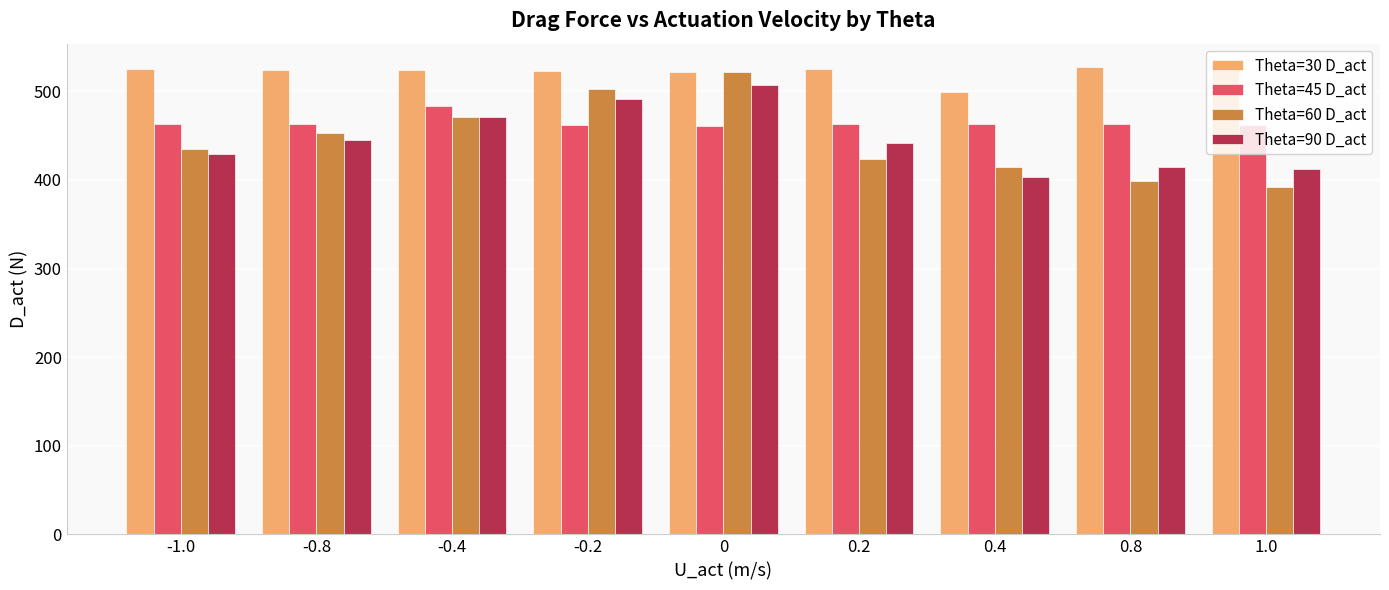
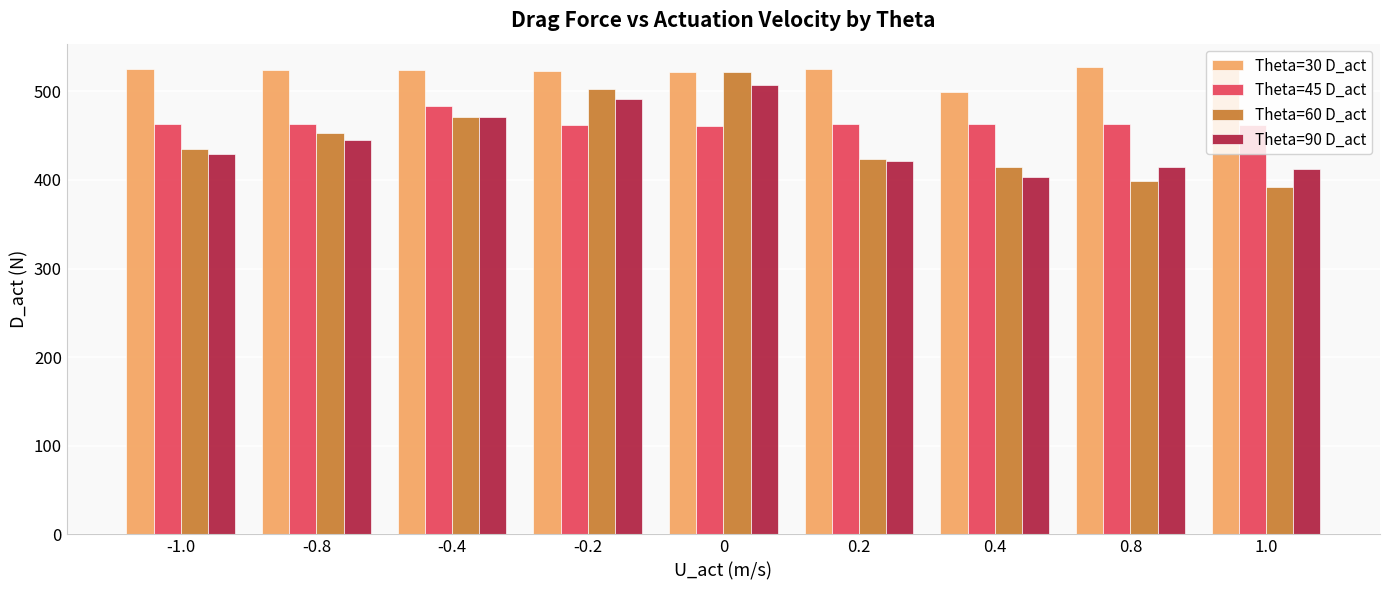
  {
    "Theta=30 D_act": {
      "-1.0": 530,
      "-0.8": 520,
      "-0.4": 520,
      "-0.2": 520,
      "0": 520,
      "0.2": 530,
      "0.4": 500,
      "0.8": 530
    },
    "Theta=45 D_act": {
      "-1.0": 460,
      "-0.8": 460,
      "-0.4": 480,
      "-0.2": 460,
      "0": 460,
      "0.2": 460,
      "0.4": 460,
      "0.8": 460
    },
    "Theta=60 D_act": {
      "-1.0": 440,
      "-0.8": 450,
      "-0.4": 470,
      "-0.2": 500,
      "0": 520,
      "0.2": 420,
      "0.4": 410,
      "0.8": 400,
      "1.0": 390
    },
    "Theta=90 D_act": {
      "-1.0": 430,
      "-0.8": 440,
      "-0.4": 470,
      "-0.2": 490,
      "0": 510,
-     "0.2": 440,
+     "0.2": 420,
      "0.4": 400,
      "0.8": 410,
      "1.0": 410
    }
  }
